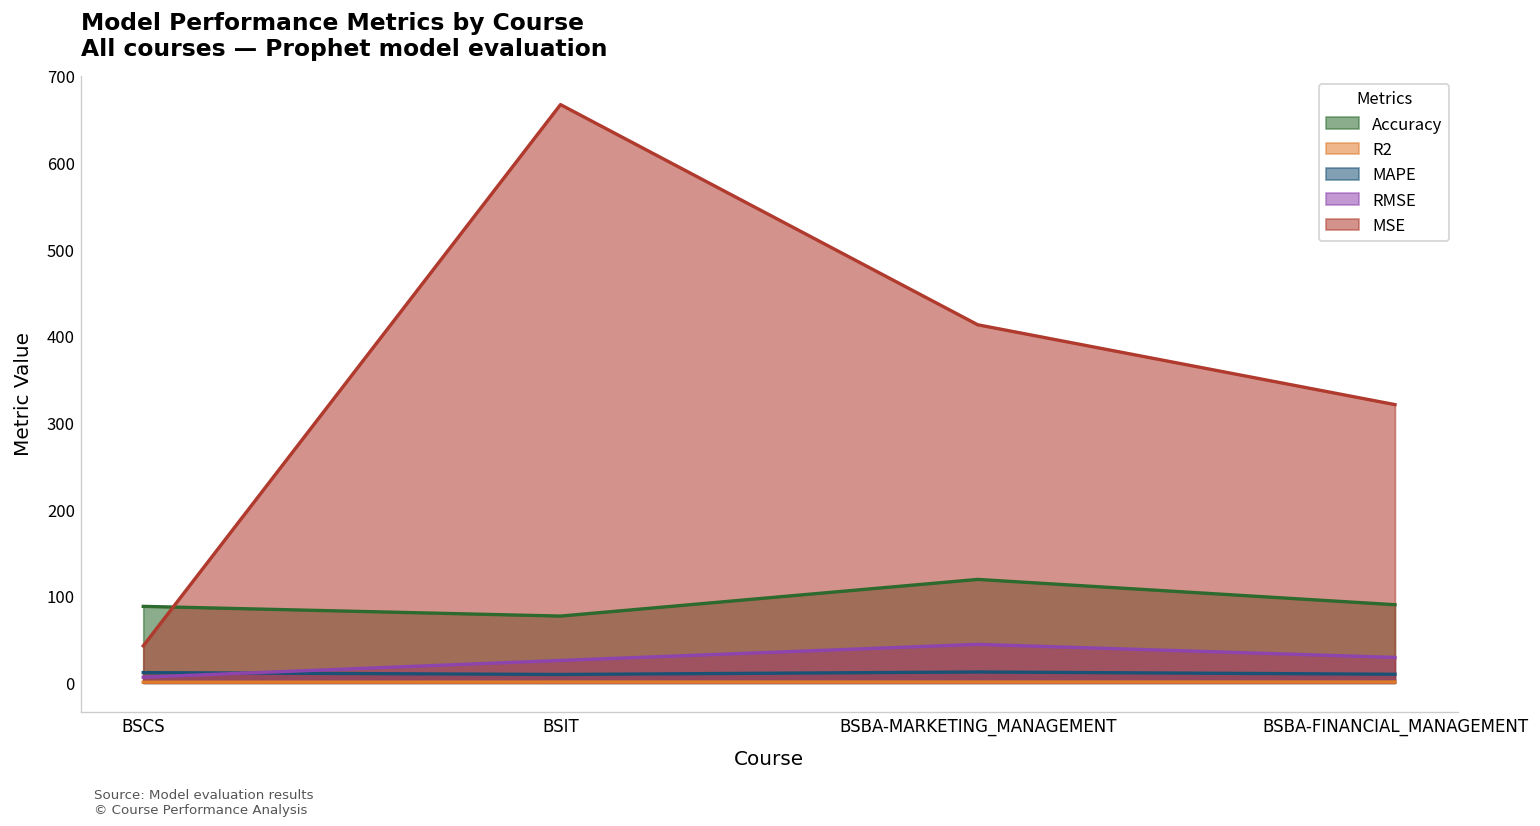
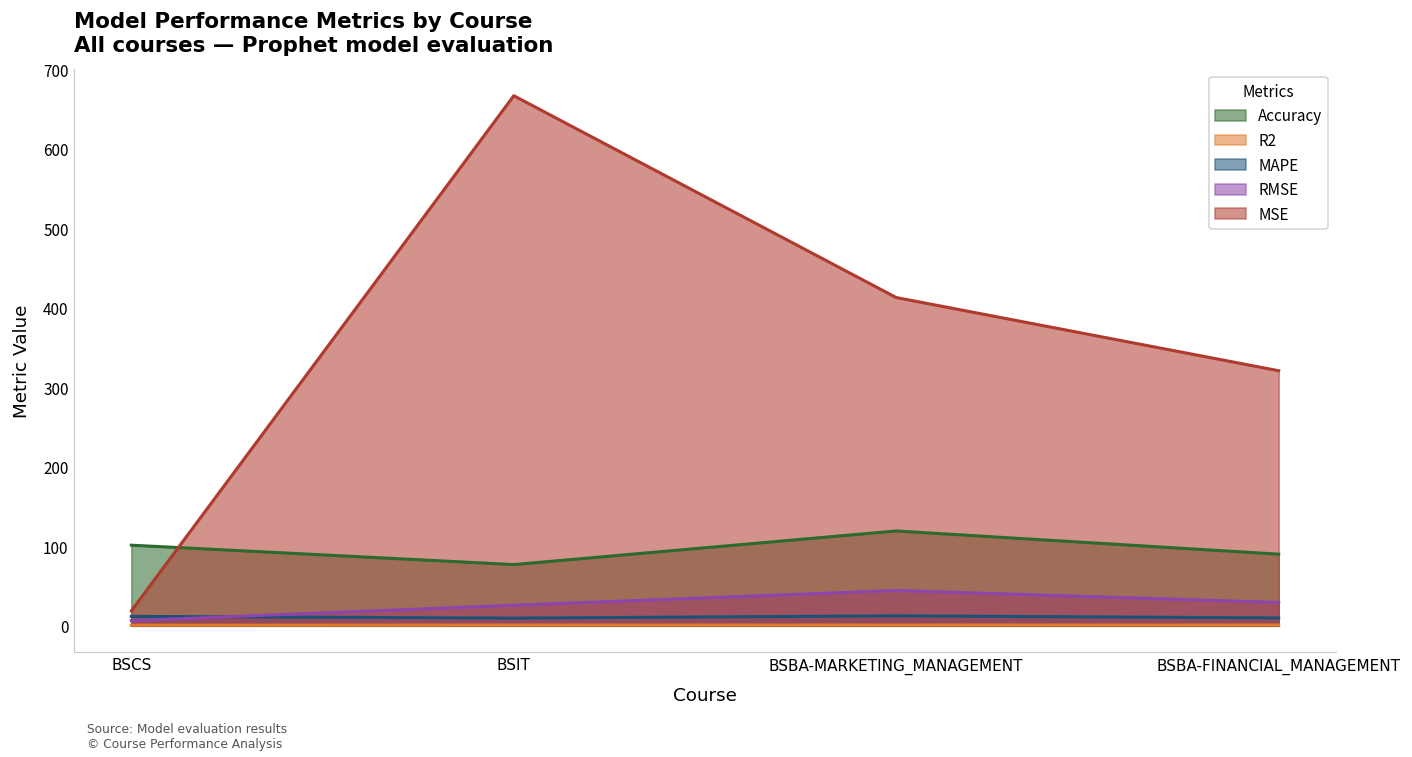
  {
    "Accuracy": {
-     "BSCS": 90,
+     "BSCS": 100,
      "BSIT": 80,
      "BSBA-MARKETING_MANAGEMENT": 120,
      "BSBA-FINANCIAL_MANAGEMENT": 90
    },
    "R2": {
      "BSCS": 0,
      "BSIT": 0,
      "BSBA-MARKETING_MANAGEMENT": 0,
      "BSBA-FINANCIAL_MANAGEMENT": 0
    },
    "MAPE": {
      "BSCS": 10,
      "BSIT": 10,
      "BSBA-MARKETING_MANAGEMENT": 10,
      "BSBA-FINANCIAL_MANAGEMENT": 10
    },
    "RMSE": {
      "BSCS": 10,
      "BSIT": 30,
      "BSBA-MARKETING_MANAGEMENT": 40,
      "BSBA-FINANCIAL_MANAGEMENT": 30
    },
    "MSE": {
-     "BSCS": 40,
+     "BSCS": 20,
      "BSIT": 670,
      "BSBA-MARKETING_MANAGEMENT": 410,
      "BSBA-FINANCIAL_MANAGEMENT": 320
    }
  }
